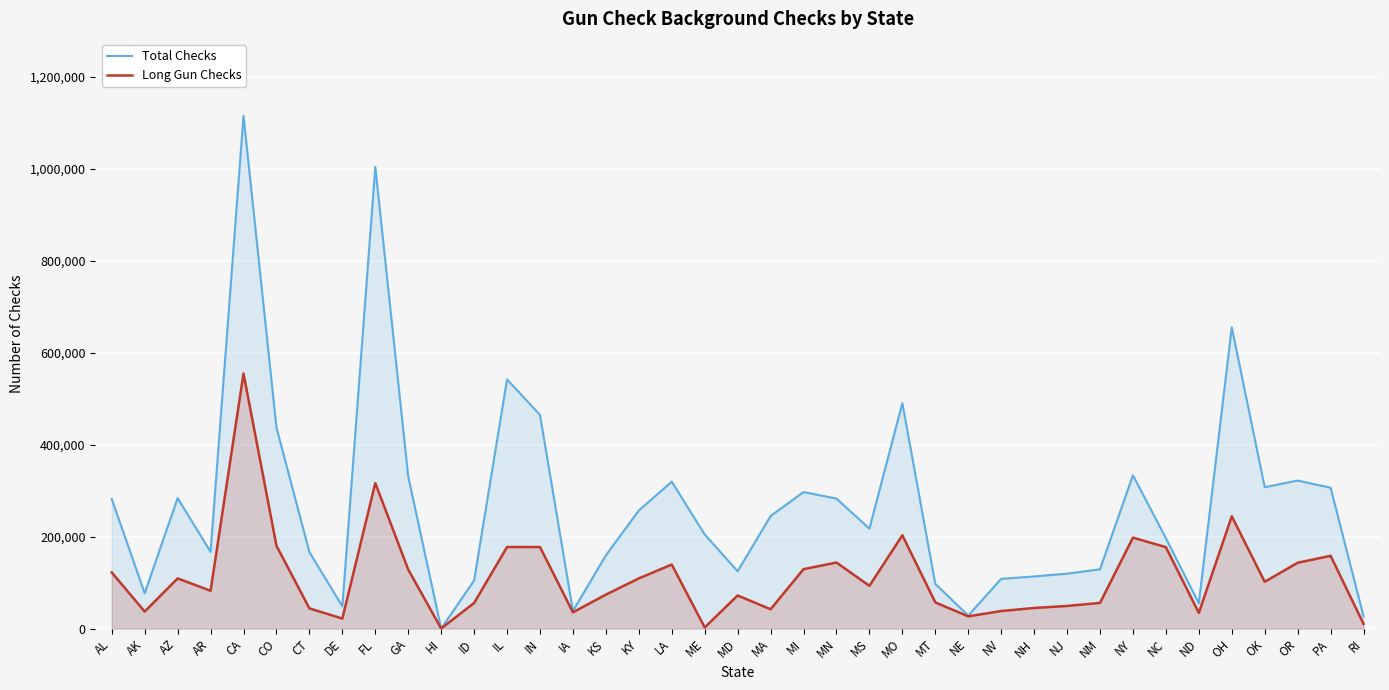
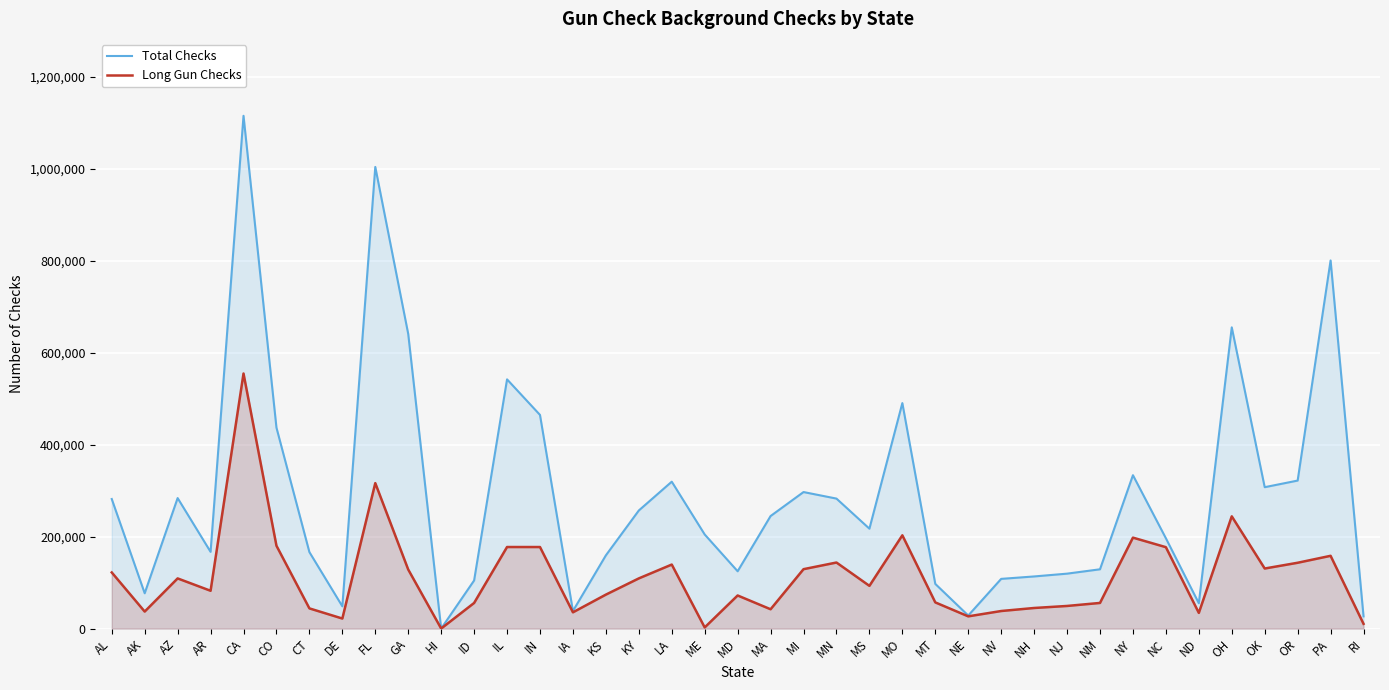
  {
    "Total Checks": {
      "AL": "280,000",
      "AK": "80,000",
      "AZ": "280,000",
      "AR": "170,000",
      "CA": "1,110,000",
      "CO": "440,000",
      "CT": "170,000",
      "DE": "50,000",
      "FL": "1,000,000",
-     "GA": "330,000",
+     "GA": "640,000",
      "ID": "100,000",
      "IL": "540,000",
      "IN": "460,000",
      "KS": "160,000",
      "KY": "260,000",
      "LA": "320,000",
      "ME": "200,000",
      "MD": "120,000",
      "MA": "240,000",
      "MI": "300,000",
      "MN": "280,000",
      "MS": "220,000",
      "MO": "490,000",
      "MT": "100,000",
      "NV": "110,000",
      "NH": "110,000",
      "NJ": "120,000",
      "NM": "130,000",
      "NY": "330,000",
      "NC": "200,000",
      "ND": "50,000",
      "OH": "650,000",
      "OK": "310,000",
      "OR": "320,000",
-     "PA": "310,000",
+     "PA": "800,000",
      "RI": "30,000"
    },
    "Long Gun Checks": {
      "AL": "120,000",
      "AK": "40,000",
      "AZ": "110,000",
      "AR": "80,000",
      "CA": "550,000",
      "CO": "180,000",
      "CT": "40,000",
      "DE": "20,000",
      "FL": "320,000",
      "GA": "130,000",
      "ID": "60,000",
      "IL": "180,000",
      "IN": "180,000",
      "KS": "70,000",
      "KY": "110,000",
      "LA": "140,000",
      "ME": "0",
      "MD": "70,000",
      "MA": "40,000",
      "MI": "130,000",
      "MN": "140,000",
      "MS": "90,000",
      "MO": "200,000",
      "MT": "60,000",
      "NV": "40,000",
      "NH": "40,000",
      "NJ": "50,000",
      "NM": "60,000",
      "NY": "200,000",
      "NC": "180,000",
      "ND": "30,000",
      "OH": "240,000",
-     "OK": "100,000",
+     "OK": "130,000",
      "OR": "140,000",
      "PA": "160,000",
      "RI": "10,000"
    }
  }
